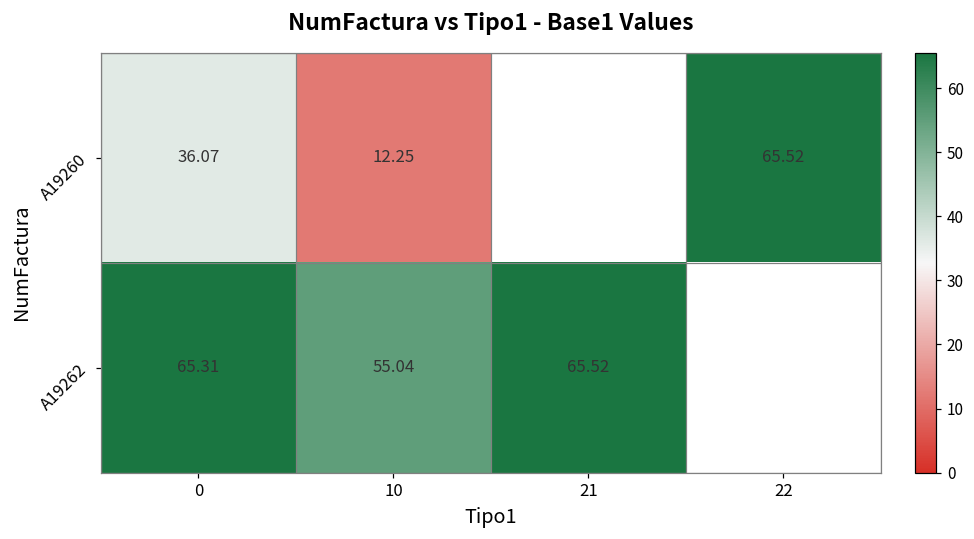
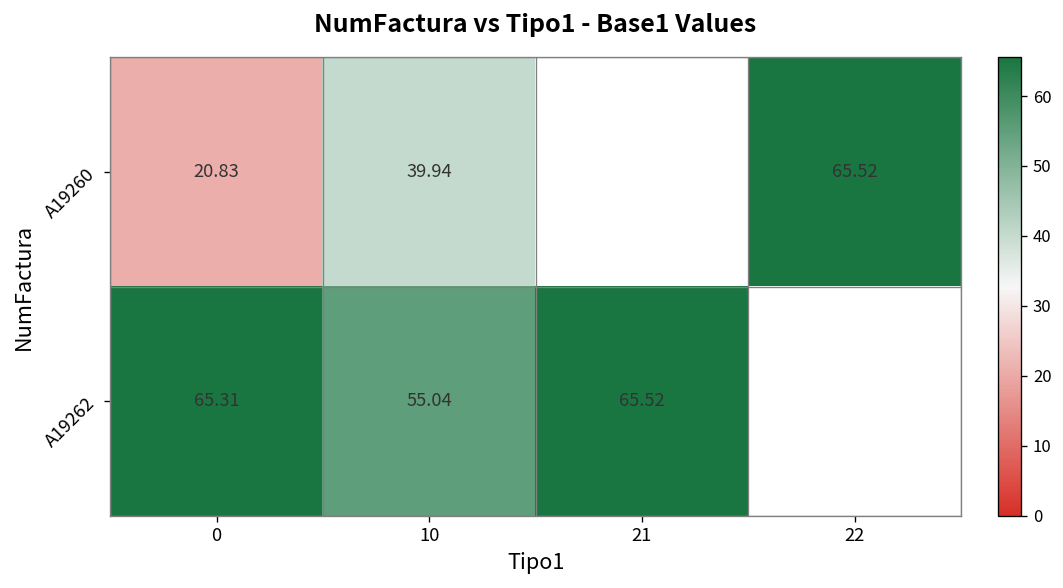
  {
    "A19260": {
-     "0": 36.07,
-     "10": 12.25,
+     "0": 20.83,
+     "10": 39.94,
      "22": 65.52
    },
    "A19262": {
      "0": 65.31,
      "10": 55.04,
      "21": 65.52
    }
  }
